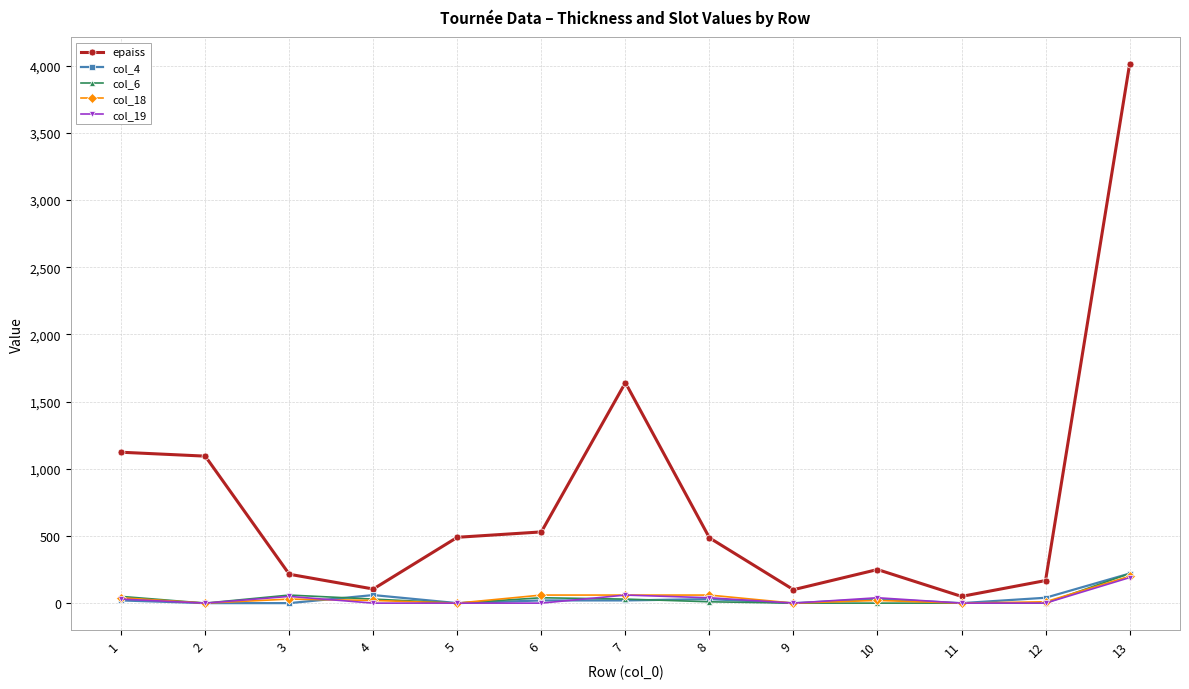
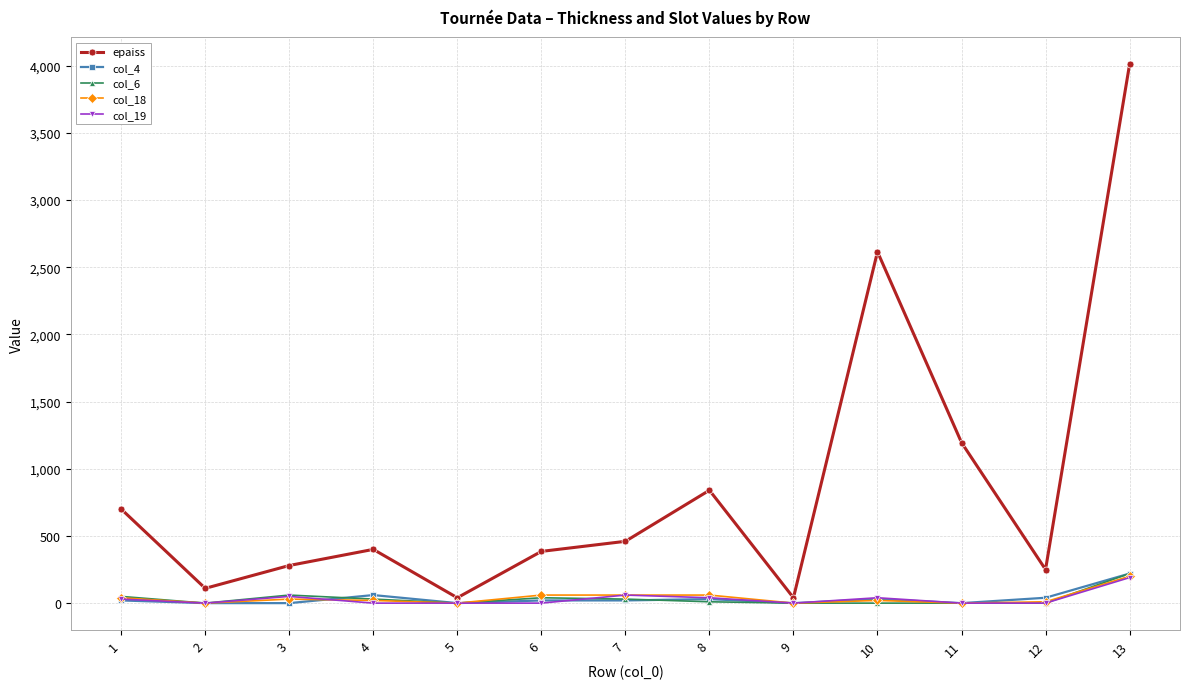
  {
    "epaiss": {
-     "1": "1,120",
-     "2": "1,090",
-     "3": "220",
-     "4": "110",
-     "5": "490",
-     "6": "530",
-     "7": "1,640",
-     "8": "490",
-     "9": "100",
-     "10": "250",
-     "11": "50",
-     "12": "170",
+     "1": "700",
+     "2": "110",
+     "3": "280",
+     "4": "400",
+     "5": "40",
+     "6": "390",
+     "7": "460",
+     "8": "840",
+     "9": "40",
+     "10": "2,620",
+     "11": "1,200",
+     "12": "250",
      "13": "4,010"
    },
    "col_4": {
      "3": "0",
      "4": "60",
      "6": "20",
      "12": "40"
    },
    "col_6": {
      "6": "40",
      "8": "10",
      "10": "0"
    },
    "col_18": {
      "3": "30",
      "6": "60",
      "8": "60"
    },
    "col_19": {
      "4": "0",
      "6": "0"
    }
  }
